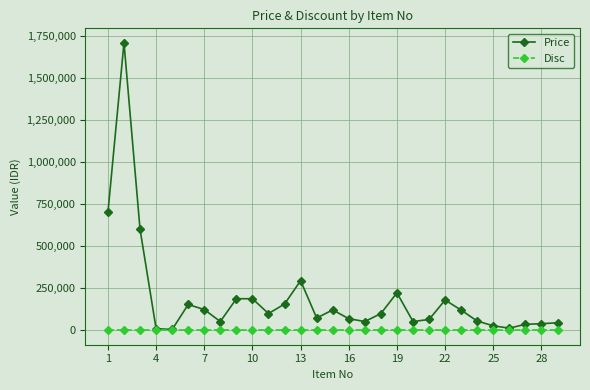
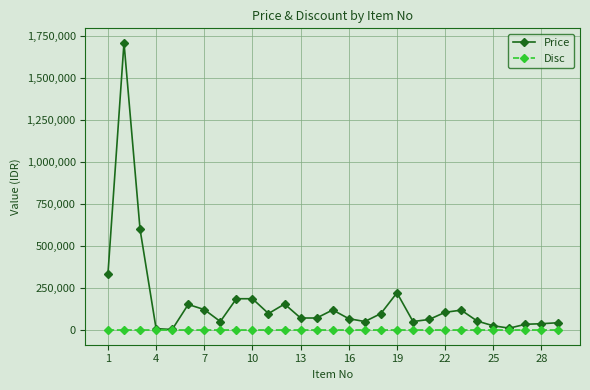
  {
    "Price": {
-     "1": "700,000",
+     "1": "330,000",
      "7": "120,000",
      "10": "190,000",
-     "13": "300,000",
+     "13": "70,000",
      "16": "70,000",
      "19": "220,000",
-     "22": "180,000",
+     "22": "110,000",
      "25": "30,000",
      "28": "40,000"
    },
    "Disc": {
      "1": "0",
      "7": "0",
      "10": "0",
      "13": "0",
      "16": "0",
      "19": "0",
      "22": "0",
      "25": "0",
      "28": "0"
    }
  }
